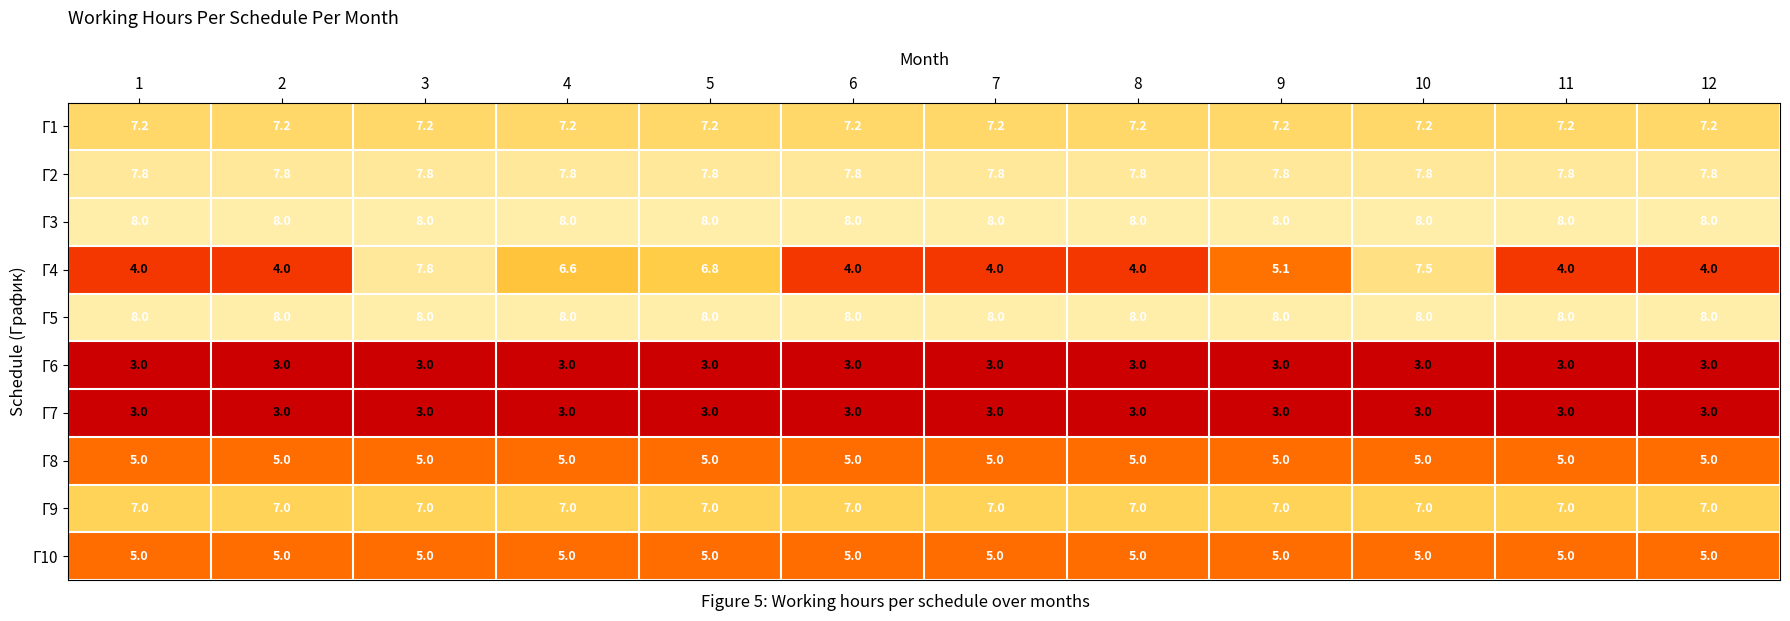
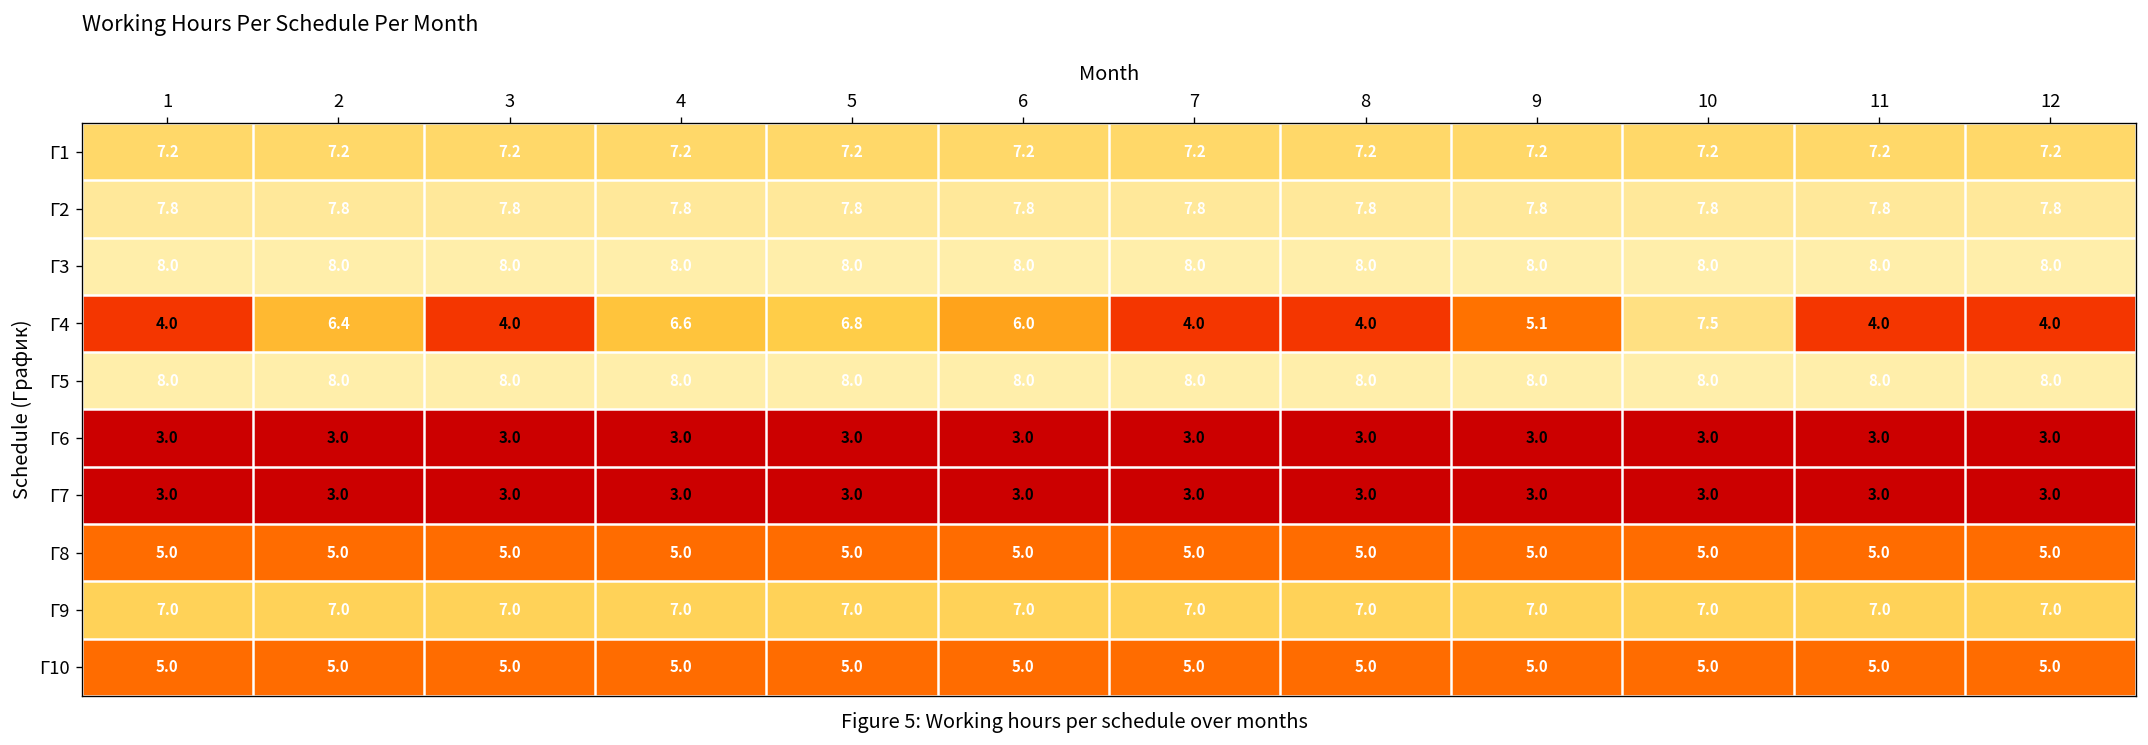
  {
    "Г1": {
      "1": 7.2,
      "2": 7.2,
      "3": 7.2,
      "4": 7.2,
      "5": 7.2,
      "6": 7.2,
      "7": 7.2,
      "8": 7.2,
      "9": 7.2,
      "10": 7.2,
      "11": 7.2,
      "12": 7.2
    },
    "Г2": {
      "1": 7.8,
      "2": 7.8,
      "3": 7.8,
      "4": 7.8,
      "5": 7.8,
      "6": 7.8,
      "7": 7.8,
      "8": 7.8,
      "9": 7.8,
      "10": 7.8,
      "11": 7.8,
      "12": 7.8
    },
    "Г3": {
      "1": 8.0,
      "2": 8.0,
      "3": 8.0,
      "4": 8.0,
      "5": 8.0,
      "6": 8.0,
      "7": 8.0,
      "8": 8.0,
      "9": 8.0,
      "10": 8.0,
      "11": 8.0,
      "12": 8.0
    },
    "Г4": {
      "1": 4.0,
-     "2": 4.0,
-     "3": 7.8,
+     "2": 6.4,
+     "3": 4.0,
      "4": 6.6,
      "5": 6.8,
-     "6": 4.0,
+     "6": 6.0,
      "7": 4.0,
      "8": 4.0,
      "9": 5.1,
      "10": 7.5,
      "11": 4.0,
      "12": 4.0
    },
    "Г5": {
      "1": 8.0,
      "2": 8.0,
      "3": 8.0,
      "4": 8.0,
      "5": 8.0,
      "6": 8.0,
      "7": 8.0,
      "8": 8.0,
      "9": 8.0,
      "10": 8.0,
      "11": 8.0,
      "12": 8.0
    },
    "Г6": {
      "1": 3.0,
      "2": 3.0,
      "3": 3.0,
      "4": 3.0,
      "5": 3.0,
      "6": 3.0,
      "7": 3.0,
      "8": 3.0,
      "9": 3.0,
      "10": 3.0,
      "11": 3.0,
      "12": 3.0
    },
    "Г7": {
      "1": 3.0,
      "2": 3.0,
      "3": 3.0,
      "4": 3.0,
      "5": 3.0,
      "6": 3.0,
      "7": 3.0,
      "8": 3.0,
      "9": 3.0,
      "10": 3.0,
      "11": 3.0,
      "12": 3.0
    },
    "Г8": {
      "1": 5.0,
      "2": 5.0,
      "3": 5.0,
      "4": 5.0,
      "5": 5.0,
      "6": 5.0,
      "7": 5.0,
      "8": 5.0,
      "9": 5.0,
      "10": 5.0,
      "11": 5.0,
      "12": 5.0
    },
    "Г9": {
      "1": 7.0,
      "2": 7.0,
      "3": 7.0,
      "4": 7.0,
      "5": 7.0,
      "6": 7.0,
      "7": 7.0,
      "8": 7.0,
      "9": 7.0,
      "10": 7.0,
      "11": 7.0,
      "12": 7.0
    },
    "Г10": {
      "1": 5.0,
      "2": 5.0,
      "3": 5.0,
      "4": 5.0,
      "5": 5.0,
      "6": 5.0,
      "7": 5.0,
      "8": 5.0,
      "9": 5.0,
      "10": 5.0,
      "11": 5.0,
      "12": 5.0
    }
  }
